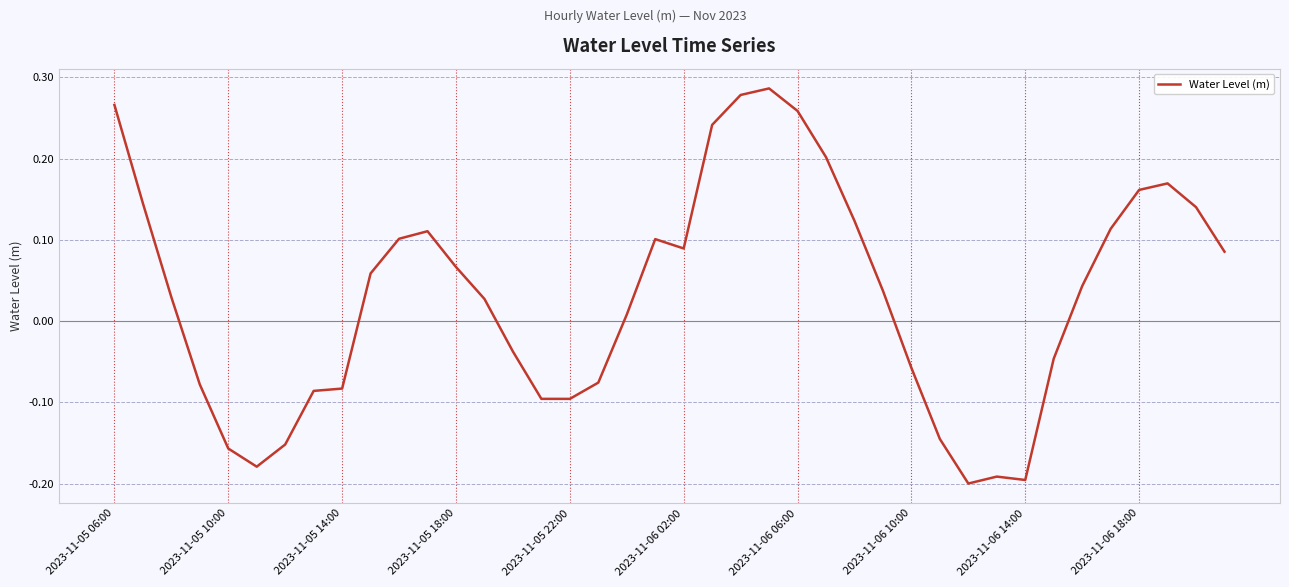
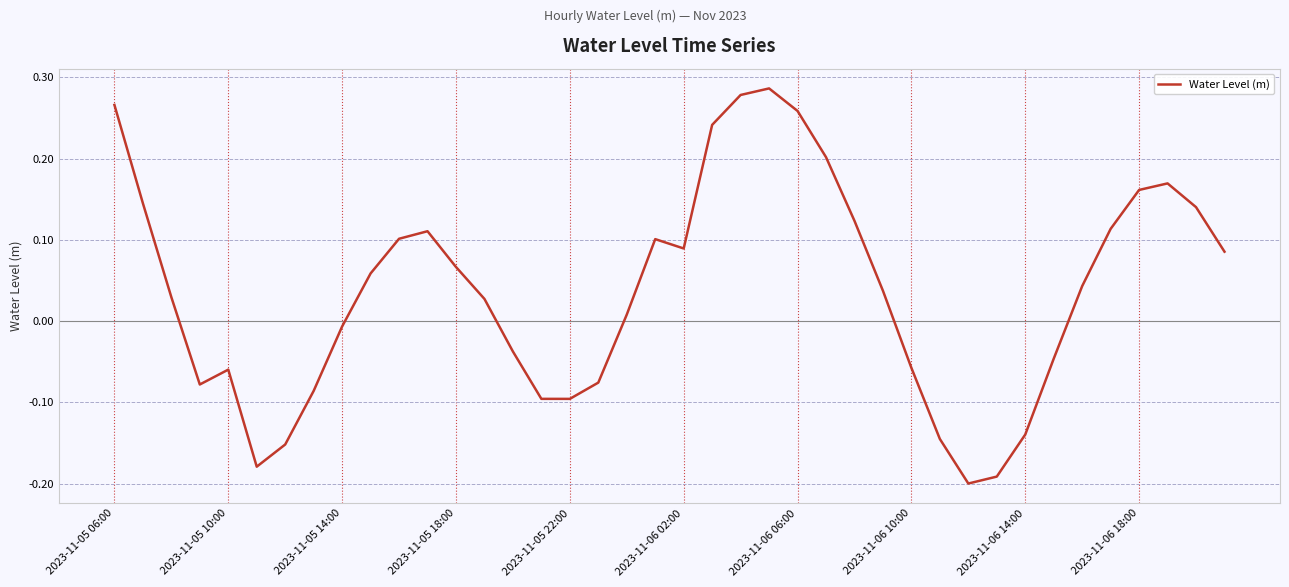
  {
    "2023-11-05 06:00": 0.27,
-   "2023-11-05 10:00": -0.16,
-   "2023-11-05 14:00": -0.08,
+   "2023-11-05 10:00": -0.06,
+   "2023-11-05 14:00": -0.01,
    "2023-11-05 18:00": 0.07,
    "2023-11-05 22:00": -0.10,
    "2023-11-06 02:00": 0.09,
    "2023-11-06 06:00": 0.26,
    "2023-11-06 10:00": -0.06,
-   "2023-11-06 14:00": -0.20,
+   "2023-11-06 14:00": -0.14,
    "2023-11-06 18:00": 0.16
  }
